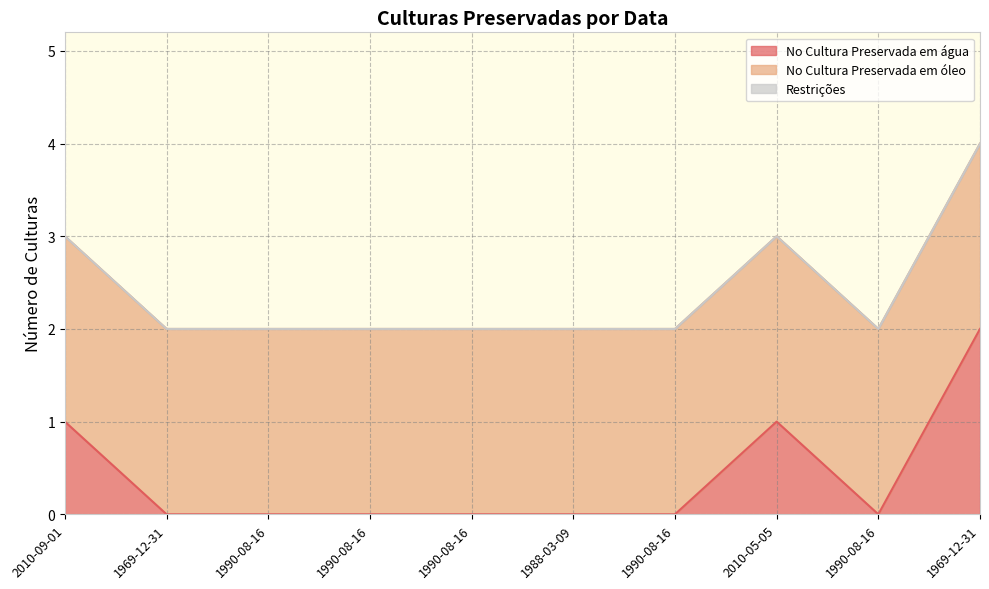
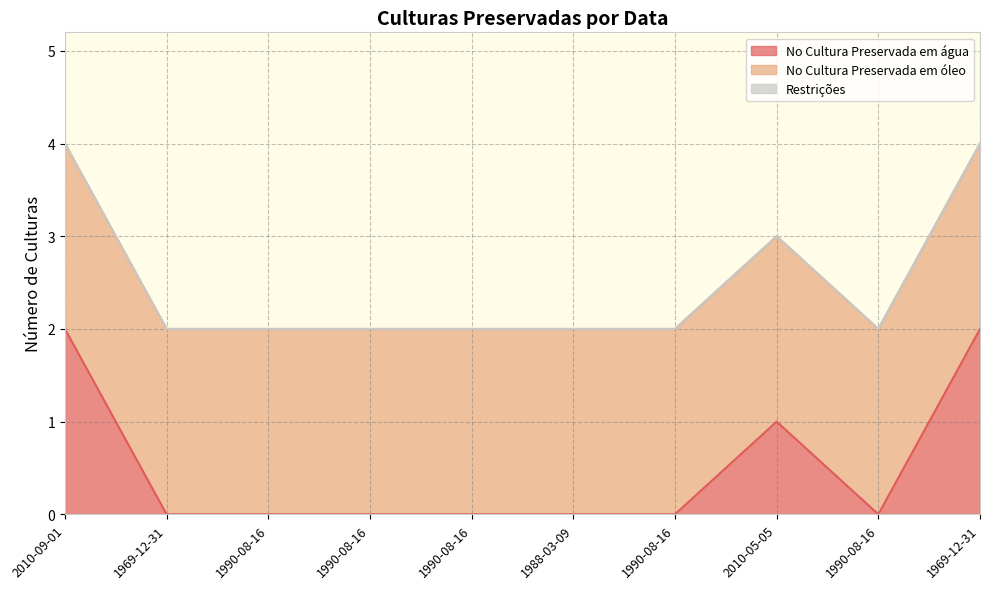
  {
    "No Cultura Preservada em água": {
-     "2010-09-01": 1,
+     "2010-09-01": 2,
      "1988-03-09": 0,
      "2010-05-05": 1
    }
  }
